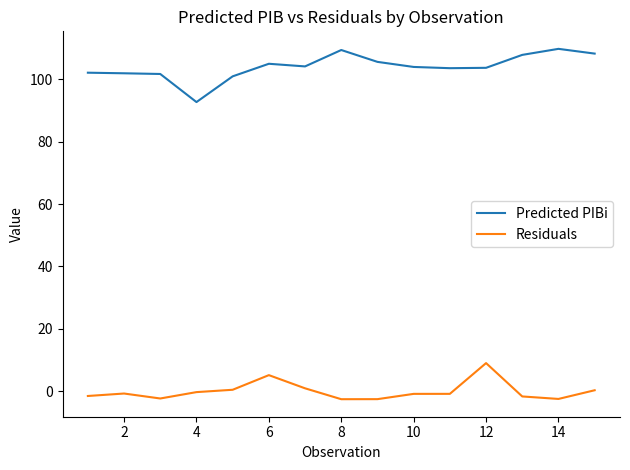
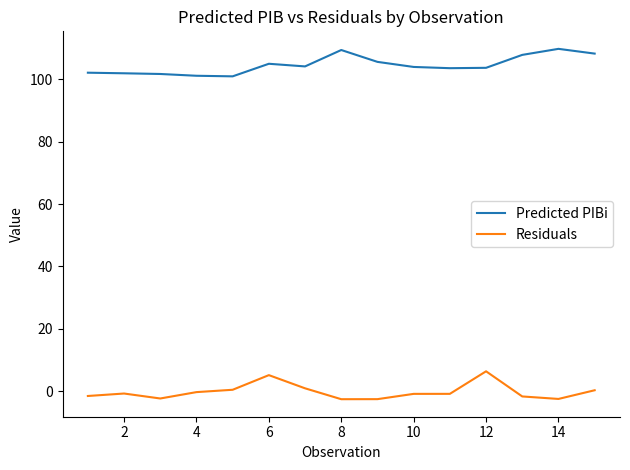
  {
    "Predicted PIBi": {
      "2": 102,
-     "4": 93,
+     "4": 101,
      "6": 105,
      "8": 109,
      "10": 104,
      "12": 104,
      "14": 110
    },
    "Residuals": {
      "2": -1,
      "4": 0,
      "6": 5,
      "8": -3,
      "10": -1,
-     "12": 9,
+     "12": 6,
      "14": -2
    }
  }
